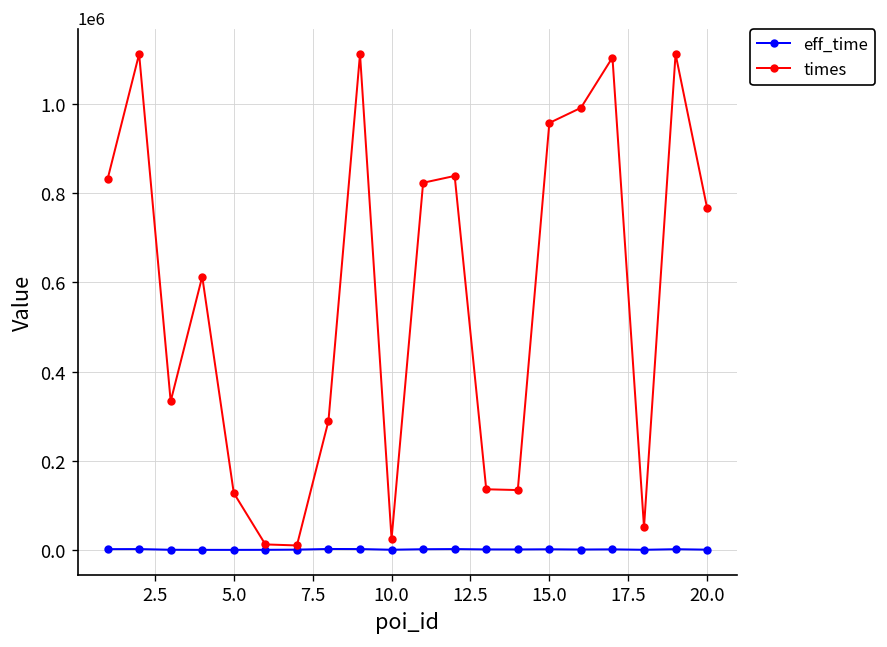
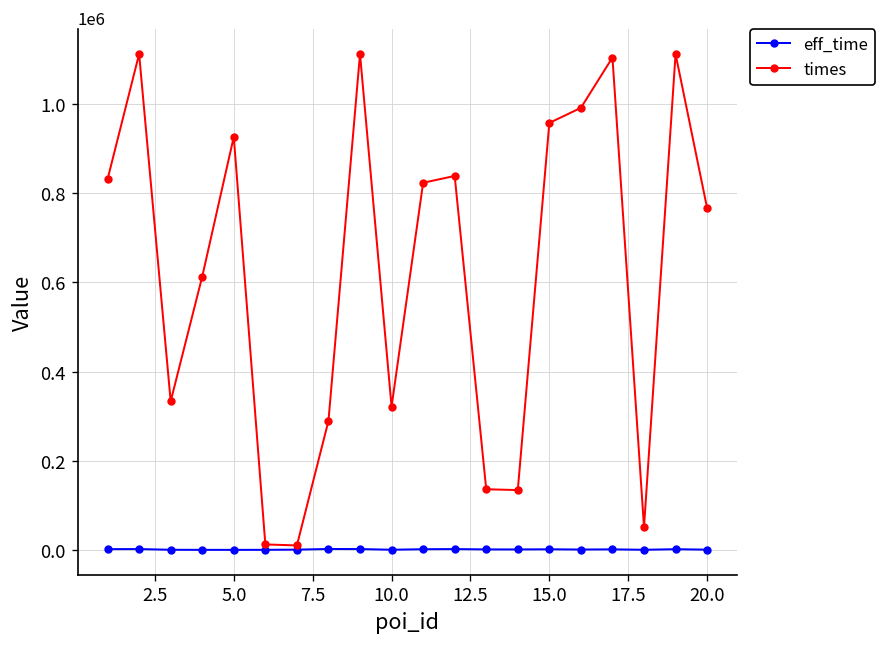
  {
    "eff_time": {
      "5.0": 0,
      "10.0": 0,
      "15.0": 0,
      "20.0": 0
    },
    "times": {
-     "5.0": 130000,
-     "10.0": 20000,
+     "5.0": 930000,
+     "10.0": 320000,
      "15.0": 960000,
      "20.0": 770000
    }
  }
